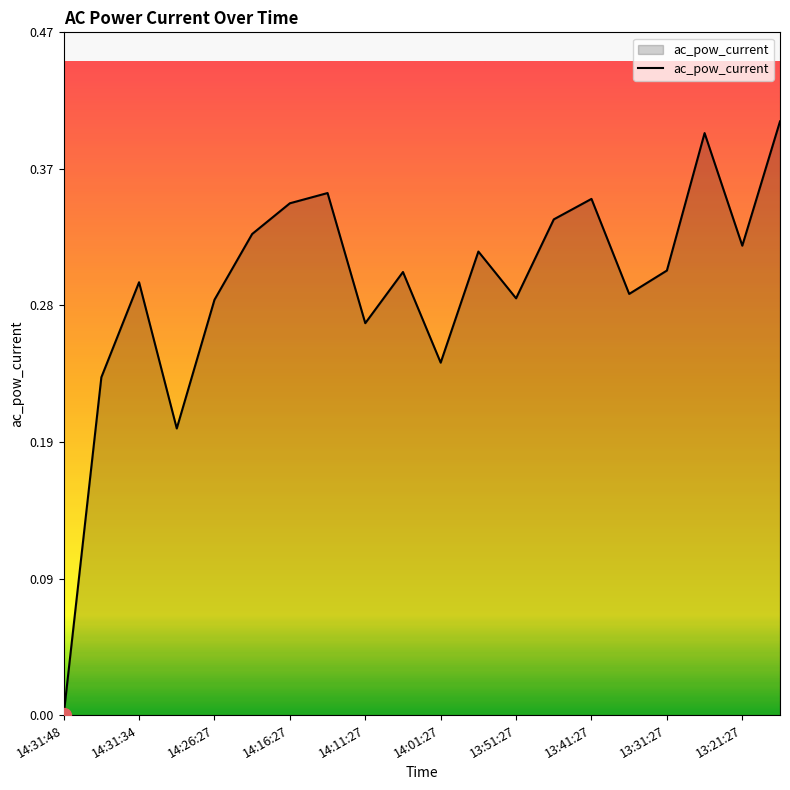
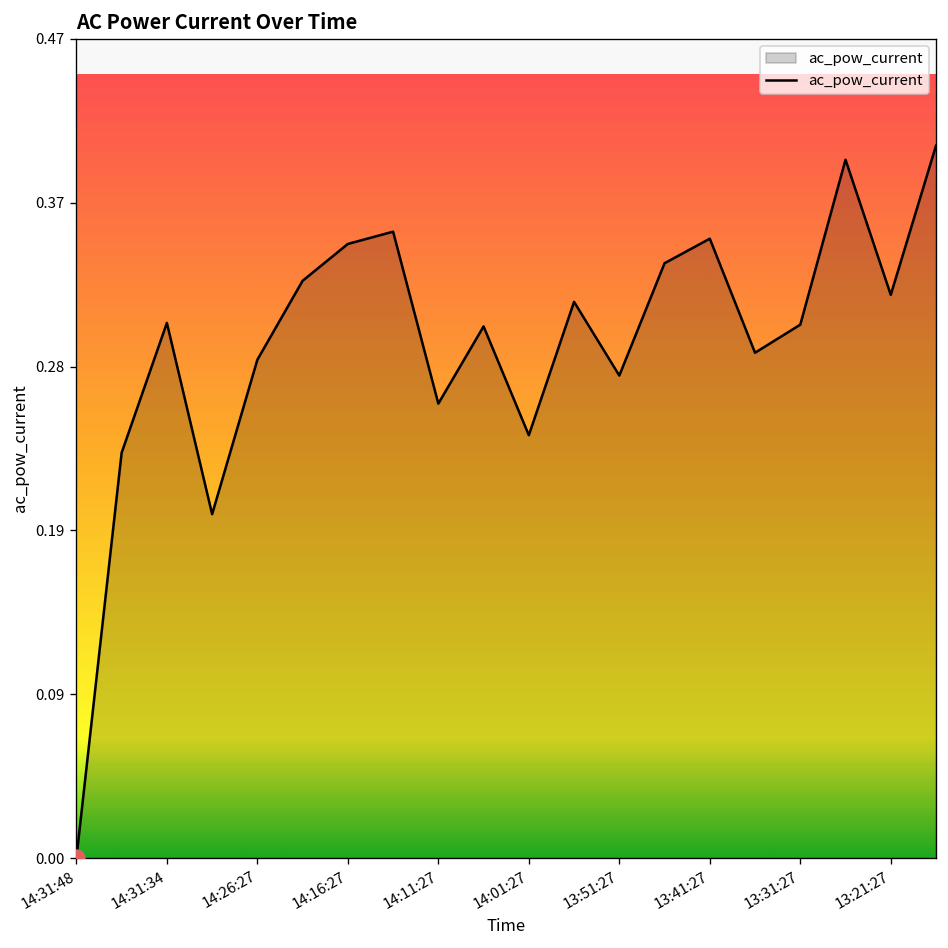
  {
    "ac_pow_current": {
-     "14:31:34": 0.296,
+     "14:31:34": 0.305,
      "14:26:27": 0.284,
      "14:16:27": 0.350,
-     "14:11:27": 0.268,
+     "14:11:27": 0.259,
      "14:01:27": 0.241,
-     "13:51:27": 0.285,
+     "13:51:27": 0.275,
      "13:41:27": 0.353,
      "13:31:27": 0.304,
      "13:21:27": 0.321
    }
  }
